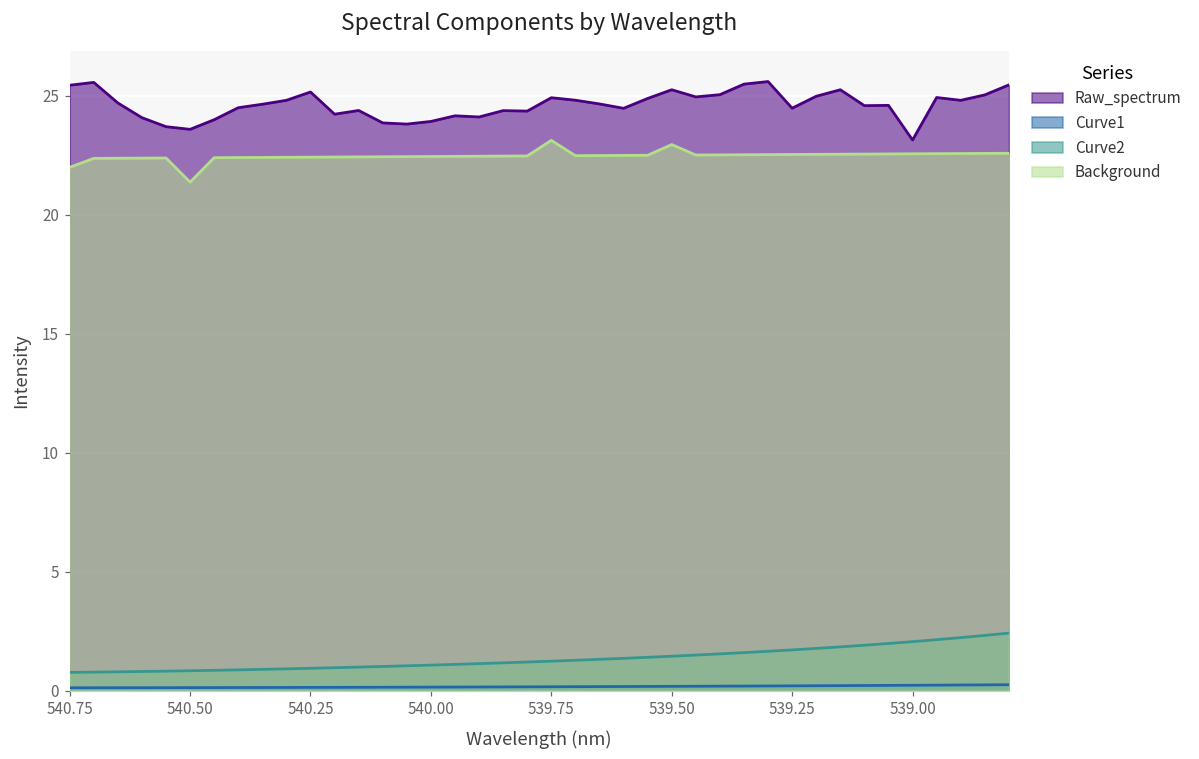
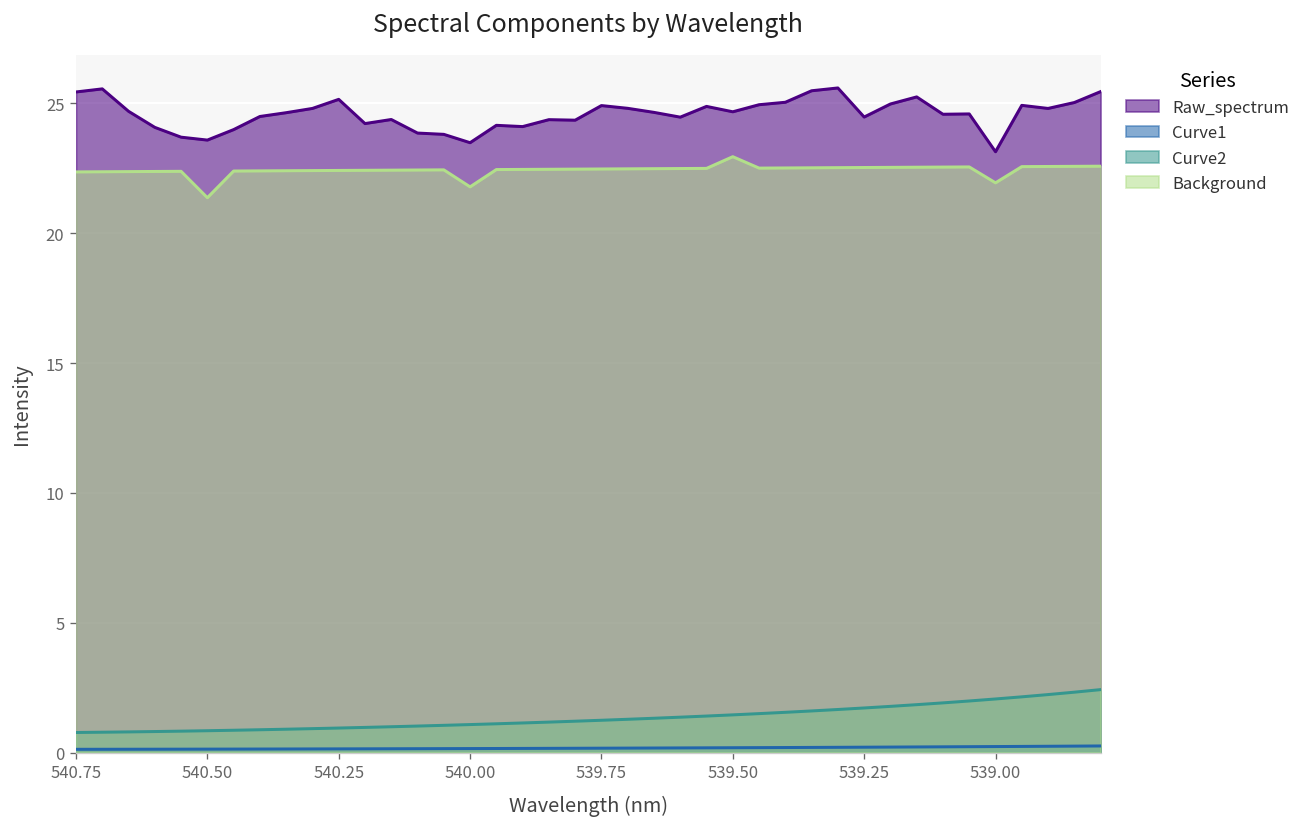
  {
    "Raw_spectrum": {
      "540.75": 25.4,
      "540.50": 23.6,
      "540.25": 25.2,
-     "540.00": 23.9,
+     "540.00": 23.5,
      "539.75": 24.9,
-     "539.50": 25.3,
+     "539.50": 24.7,
      "539.25": 24.5,
      "539.00": 23.1
    },
    "Background": {
-     "540.75": 22.0,
+     "540.75": 22.4,
      "540.50": 21.4,
      "540.25": 22.4,
-     "540.00": 22.4,
-     "539.75": 23.1,
+     "540.00": 21.8,
+     "539.75": 22.5,
      "539.50": 22.9,
      "539.25": 22.5,
-     "539.00": 22.6
+     "539.00": 21.9
    }
  }
